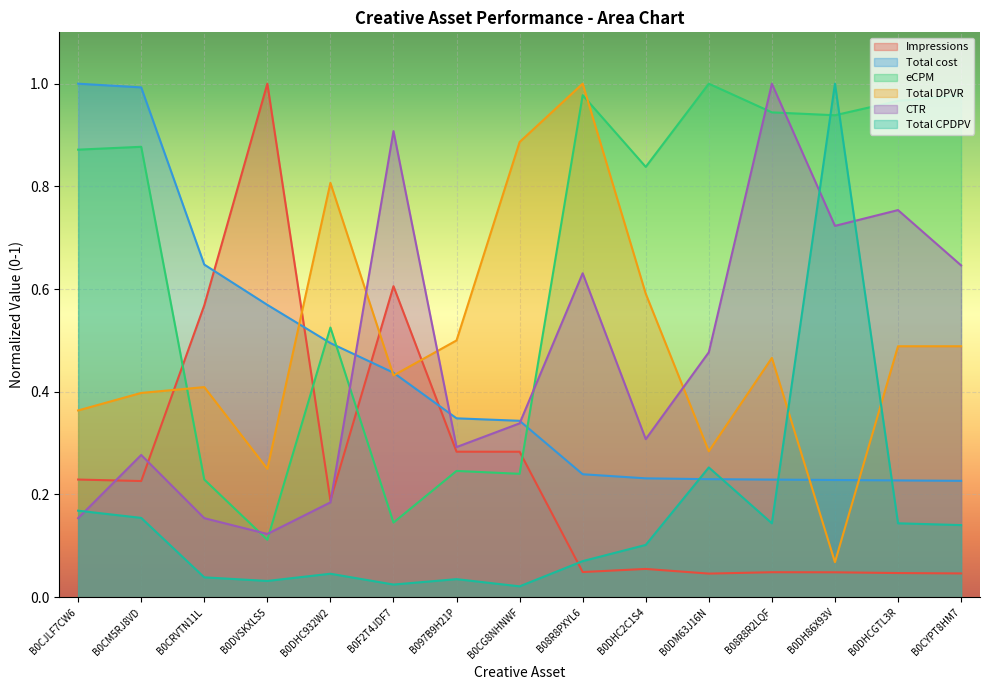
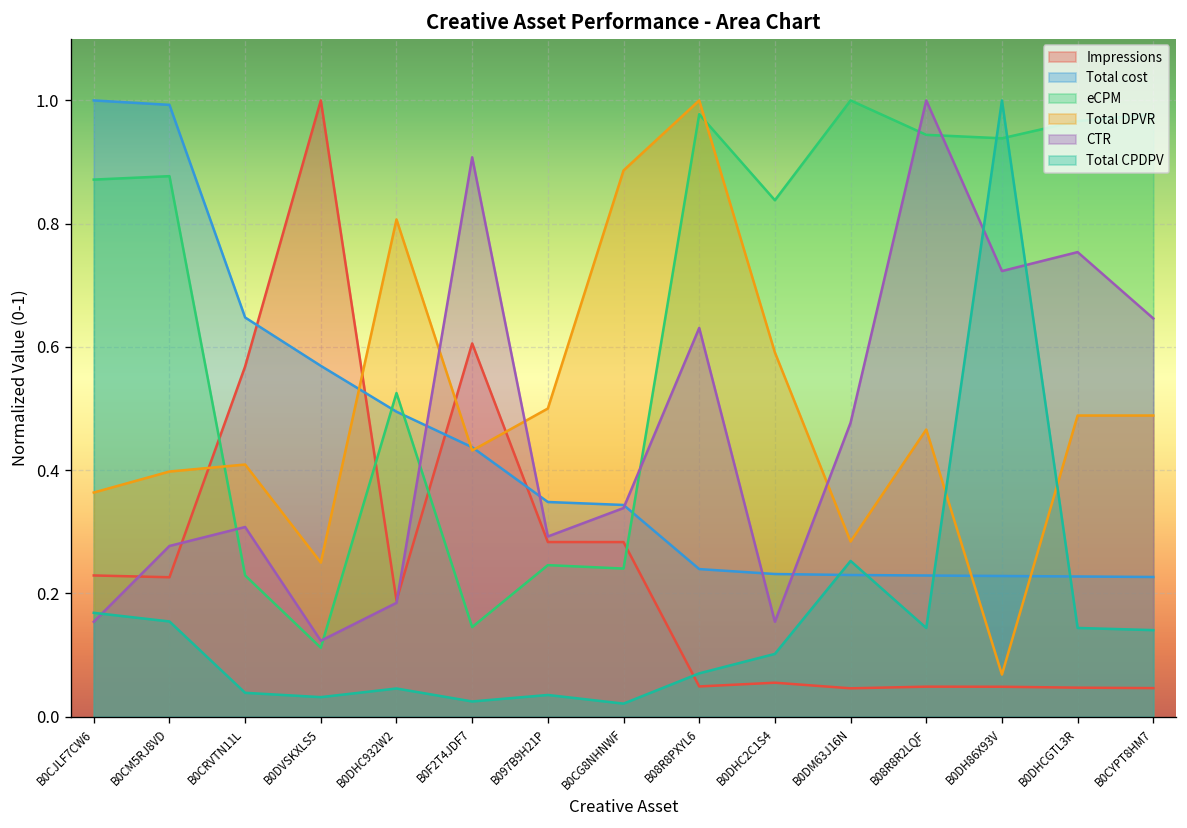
  {
    "CTR": {
      "B0CJLF7CW6": 0.15,
      "B0CM5RJ8VD": 0.28,
-     "B0CRVTN11L": 0.15,
+     "B0CRVTN11L": 0.31,
      "B0DVSKXLS5": 0.12,
      "B0F2T4JDF7": 0.91,
      "B097B9H21P": 0.29,
      "B0CG8NHNWF": 0.34,
      "B08R8PXYL6": 0.63,
-     "B0DHC2C1S4": 0.31,
+     "B0DHC2C1S4": 0.15,
      "B0DM63J16N": 0.48,
      "B08R8R2LQF": 1.00,
      "B0DH86X93V": 0.72,
      "B0DHCGTL3R": 0.75,
      "B0CYPT8HM7": 0.65
    }
  }
